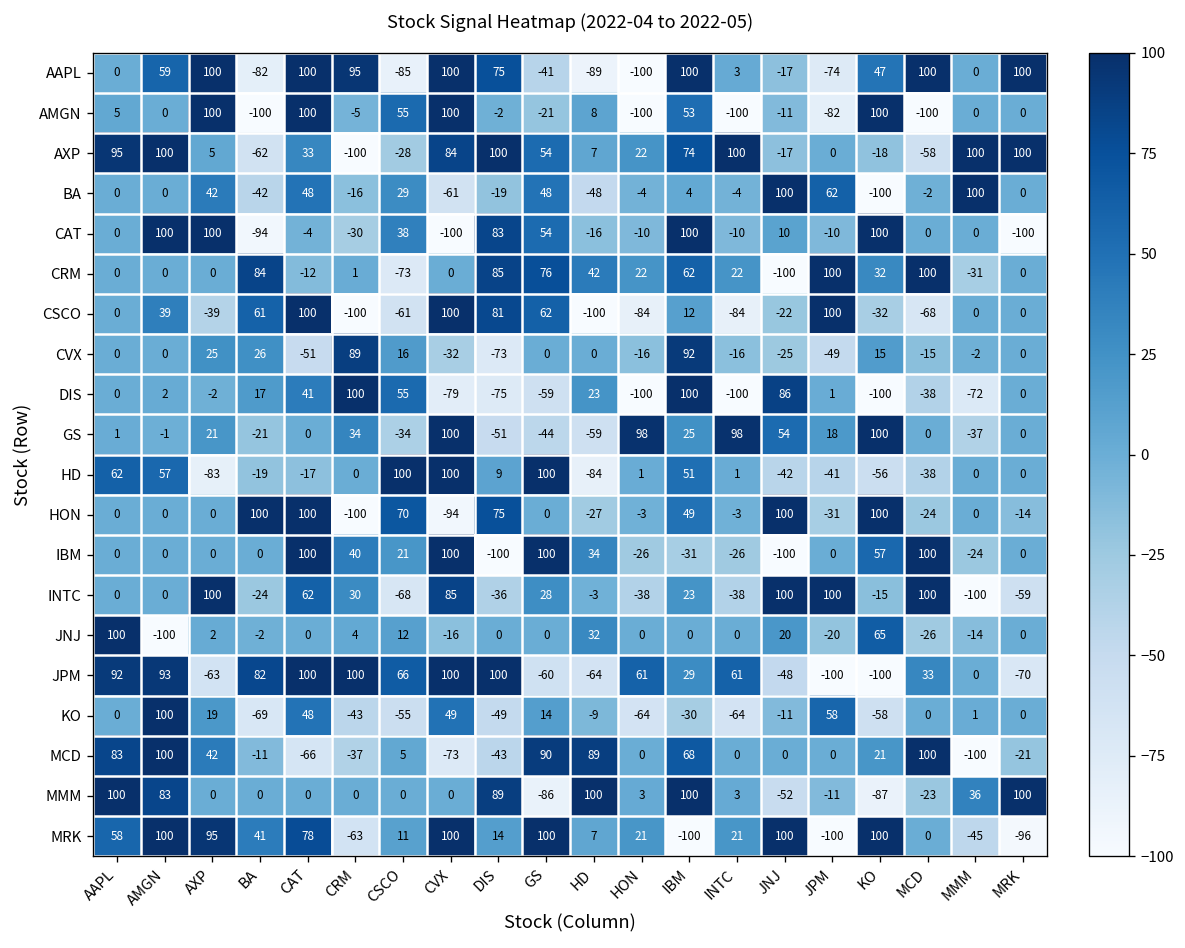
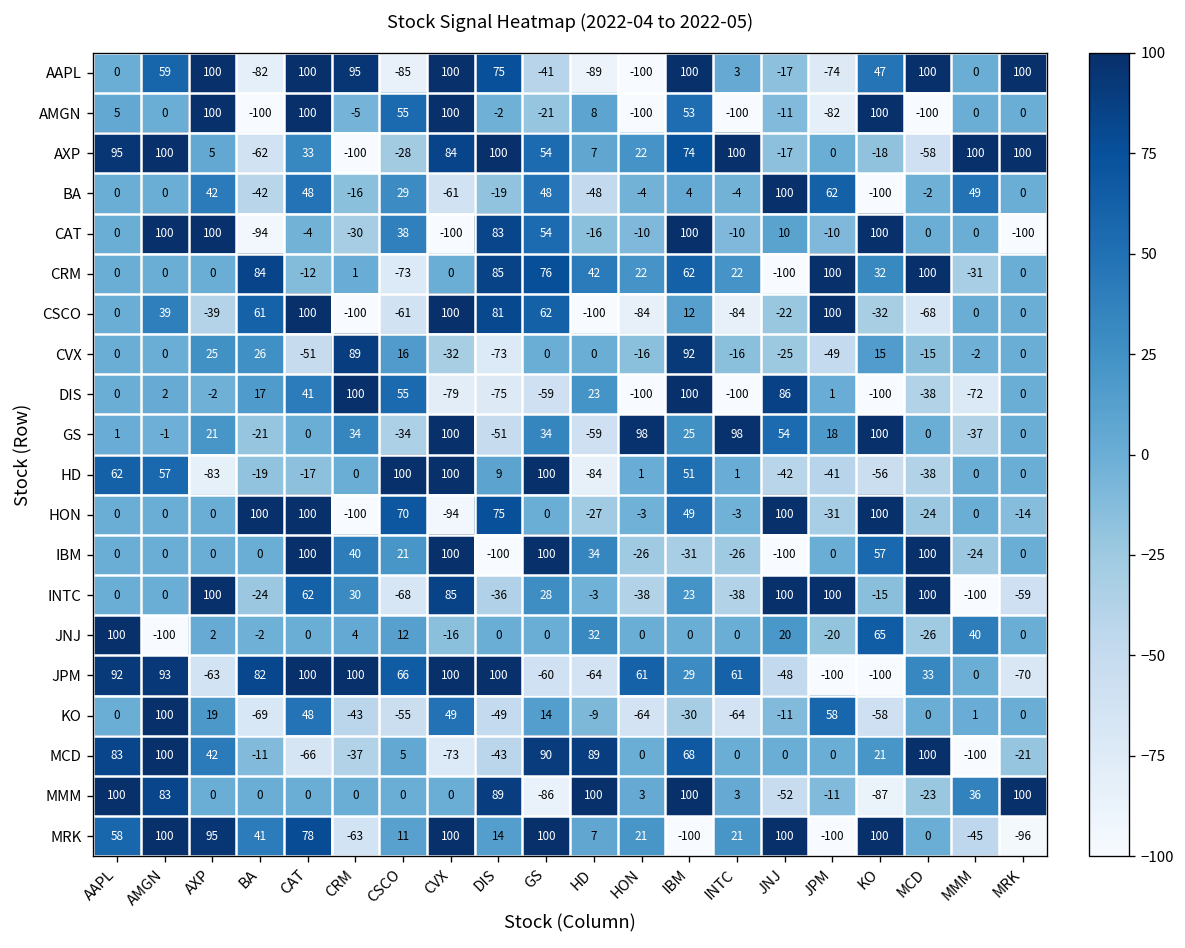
  {
    "BA": {
      "AAPL": 0,
      "AMGN": 0,
      "AXP": 42,
      "BA": -42,
      "CAT": 48,
      "CRM": -16,
      "CSCO": 29,
      "CVX": -61,
      "DIS": -19,
      "GS": 48,
      "HD": -48,
      "HON": -4,
      "IBM": 4,
      "INTC": -4,
      "JNJ": 100,
      "JPM": 62,
      "KO": -100,
      "MCD": -2,
-     "MMM": 100,
+     "MMM": 49,
      "MRK": 0
    },
    "GS": {
      "AAPL": 1,
      "AMGN": -1,
      "AXP": 21,
      "BA": -21,
      "CAT": 0,
      "CRM": 34,
      "CSCO": -34,
      "CVX": 100,
      "DIS": -51,
-     "GS": -44,
+     "GS": 34,
      "HD": -59,
      "HON": 98,
      "IBM": 25,
      "INTC": 98,
      "JNJ": 54,
      "JPM": 18,
      "KO": 100,
      "MCD": 0,
      "MMM": -37,
      "MRK": 0
    },
    "JNJ": {
      "AAPL": 100,
      "AMGN": -100,
      "AXP": 2,
      "BA": -2,
      "CAT": 0,
      "CRM": 4,
      "CSCO": 12,
      "CVX": -16,
      "DIS": 0,
      "GS": 0,
      "HD": 32,
      "HON": 0,
      "IBM": 0,
      "INTC": 0,
      "JNJ": 20,
      "JPM": -20,
      "KO": 65,
      "MCD": -26,
-     "MMM": -14,
+     "MMM": 40,
      "MRK": 0
    }
  }
